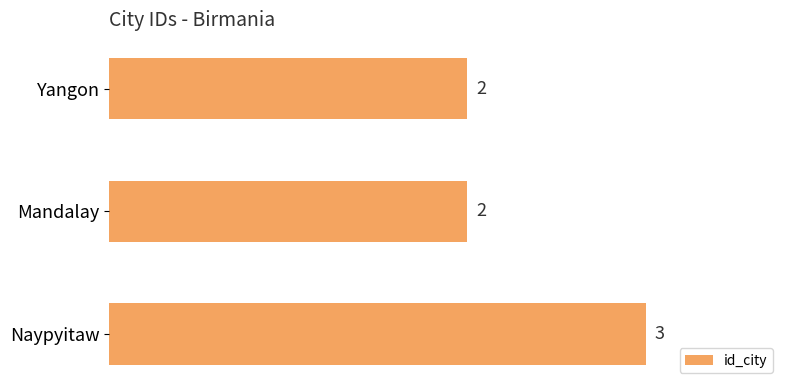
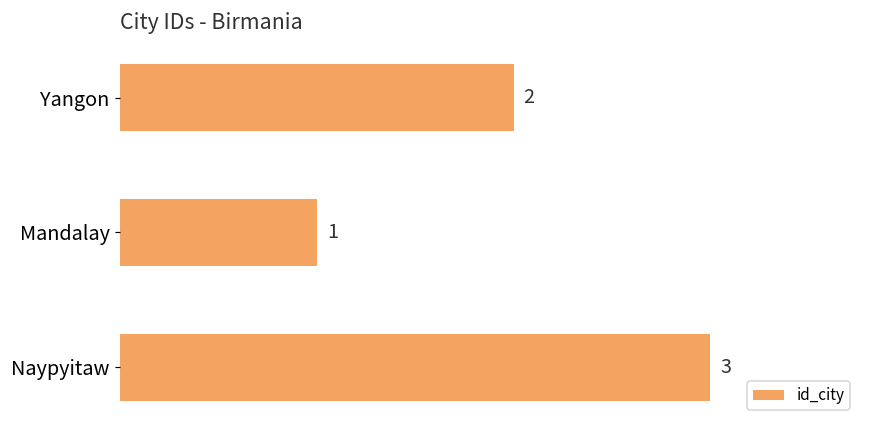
  {
    "Yangon": 2,
-   "Mandalay": 2,
+   "Mandalay": 1,
    "Naypyitaw": 3
  }
